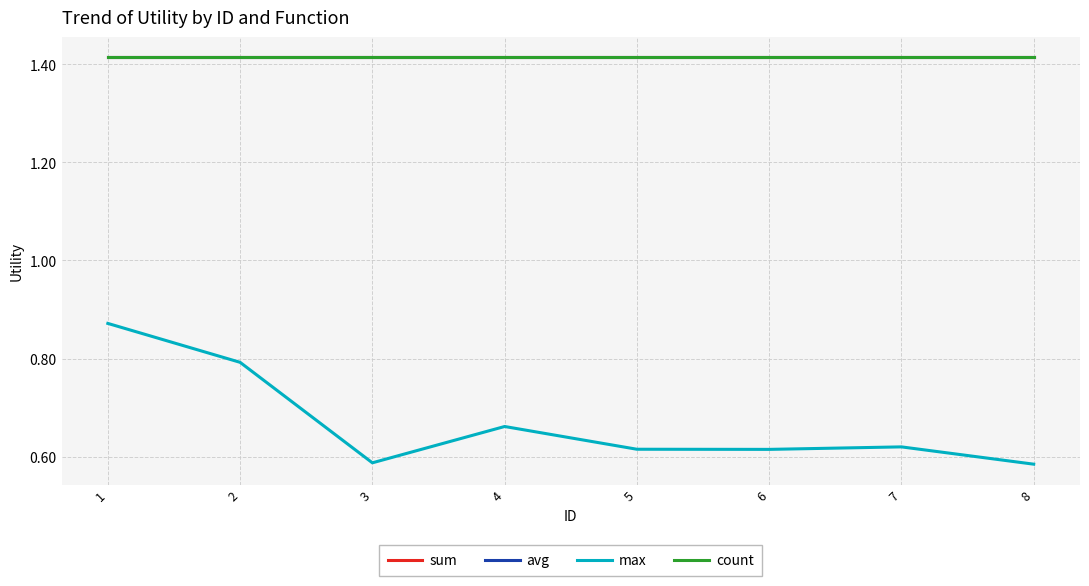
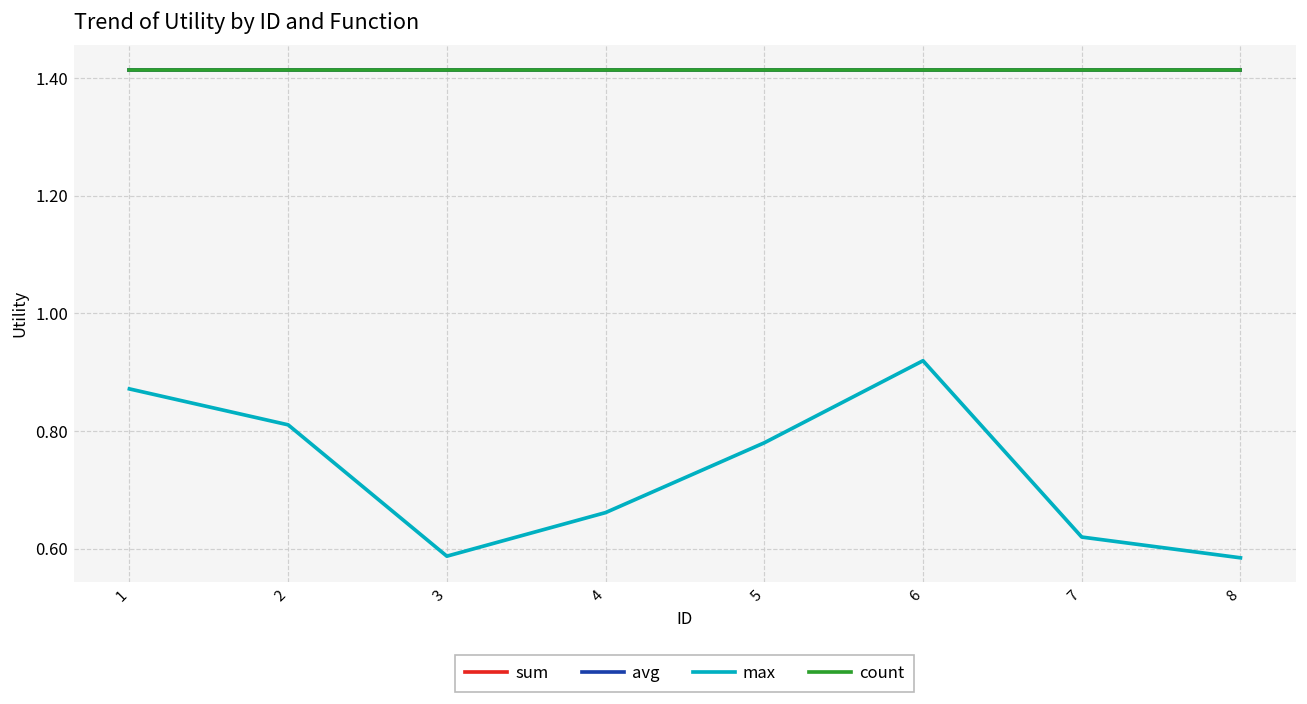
  {
    "count": {
      "1": 1.41,
      "2": 1.41,
      "3": 1.41,
      "4": 1.41,
      "5": 1.41,
      "6": 1.41,
      "7": 1.41,
      "8": 1.41
    },
    "max": {
      "1": 0.87,
-     "2": 0.79,
+     "2": 0.81,
      "3": 0.59,
      "4": 0.66,
-     "5": 0.61,
-     "6": 0.61,
+     "5": 0.78,
+     "6": 0.92,
      "7": 0.62,
      "8": 0.58
    }
  }
